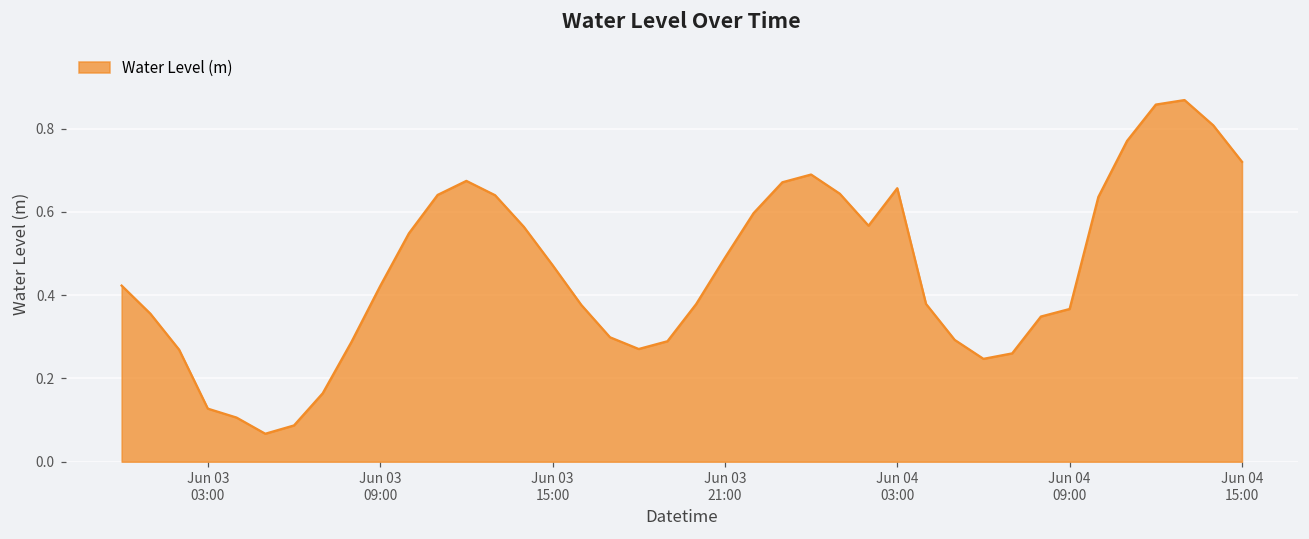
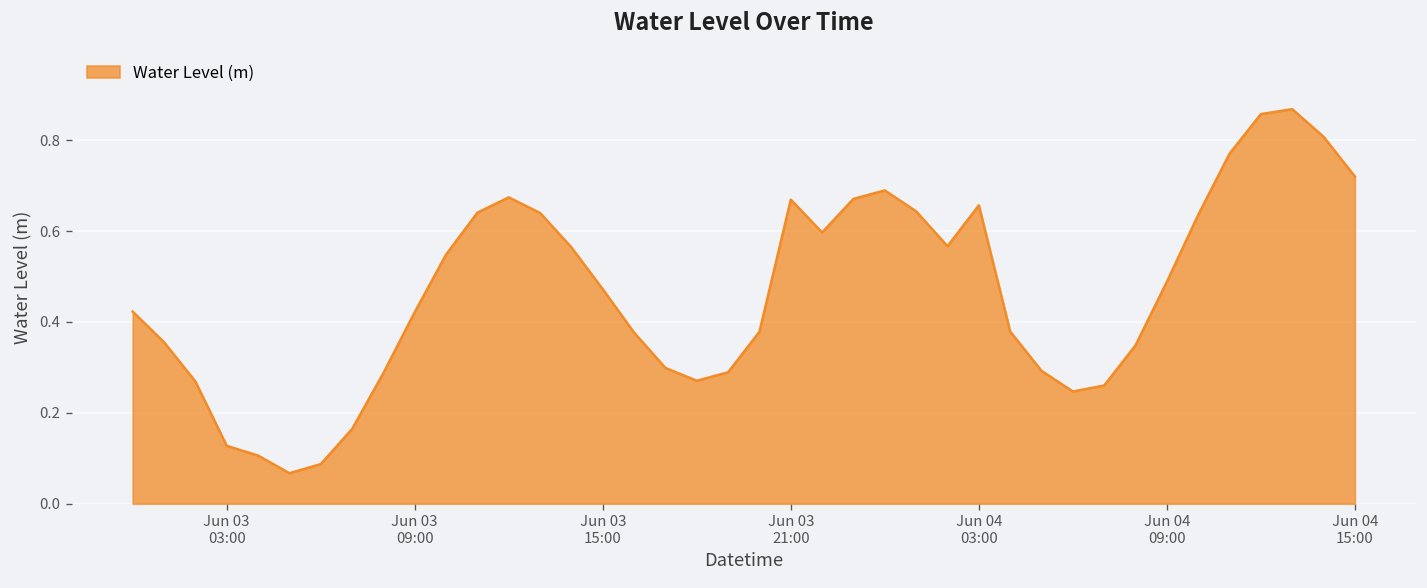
  {
    "Jun 03 03:00": 0.13,
    "Jun 03 09:00": 0.42,
    "Jun 03 15:00": 0.47,
-   "Jun 03 21:00": 0.49,
+   "Jun 03 21:00": 0.67,
    "Jun 04 03:00": 0.66,
-   "Jun 04 09:00": 0.37,
+   "Jun 04 09:00": 0.49,
    "Jun 04 15:00": 0.72
  }
